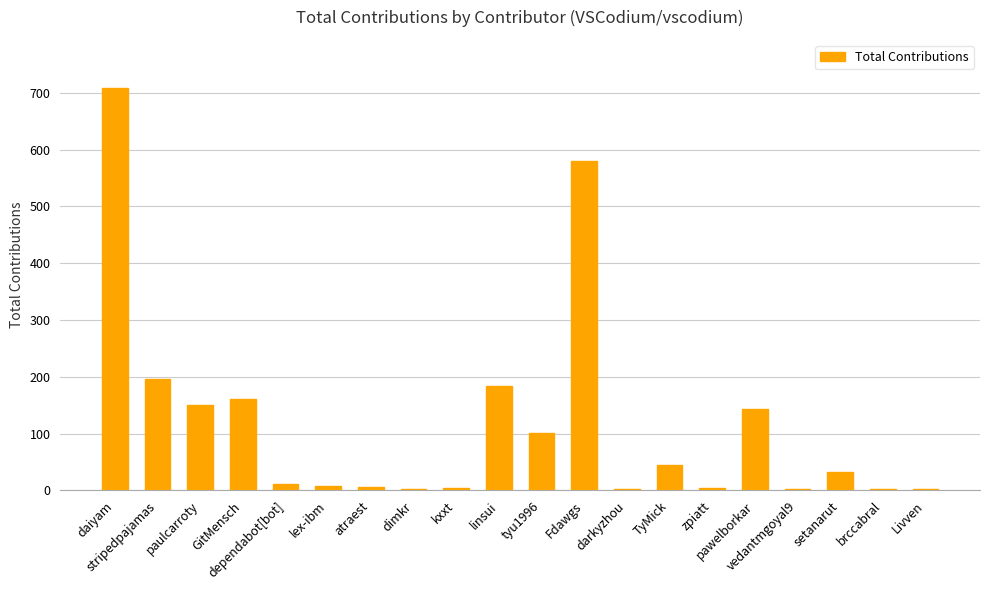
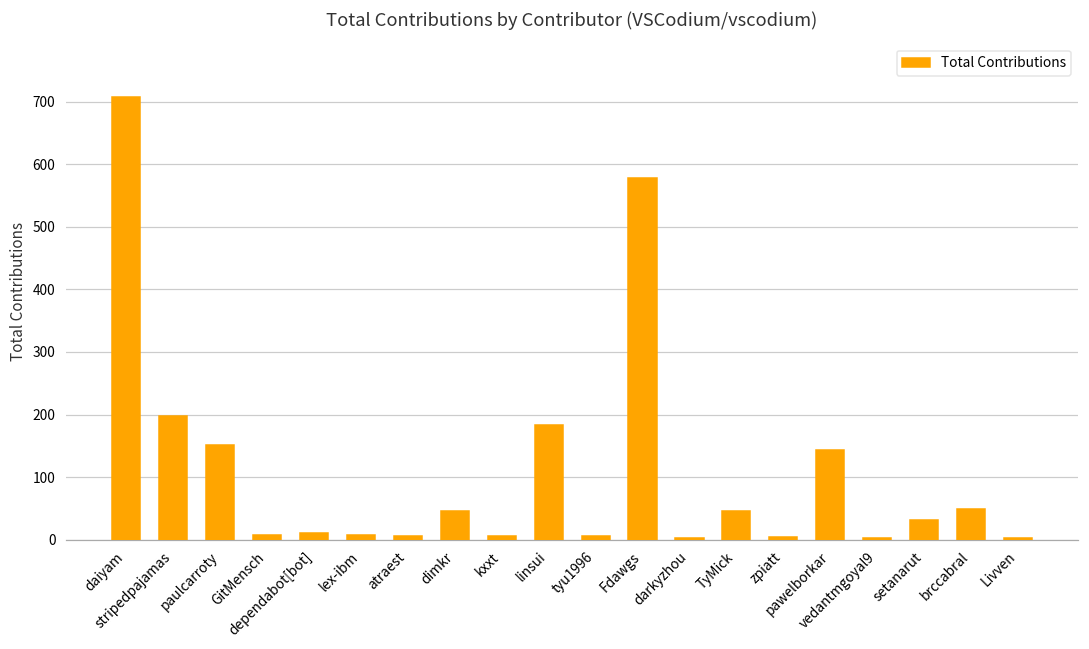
  {
    "daiyam": 710,
    "stripedpajamas": 200,
    "paulcarroty": 150,
-   "GitMensch": 160,
+   "GitMensch": 10,
    "dependabot[bot]": 10,
    "lex-ibm": 10,
    "atraest": 10,
-   "dimkr": 0,
+   "dimkr": 50,
    "kxxt": 10,
    "linsui": 180,
-   "tyu1996": 100,
+   "tyu1996": 10,
    "Fdawgs": 580,
    "TyMick": 50,
    "pawelborkar": 140,
    "setanarut": 30,
-   "brccabral": 0
+   "brccabral": 50
  }
